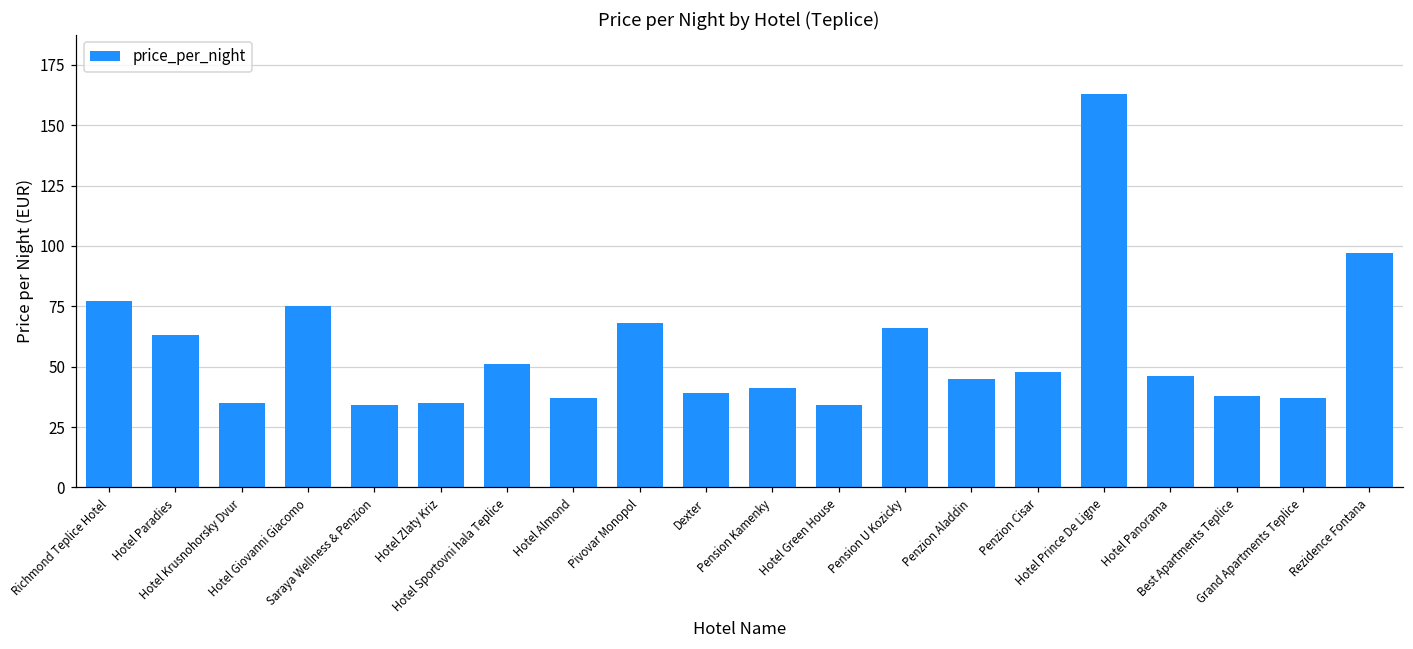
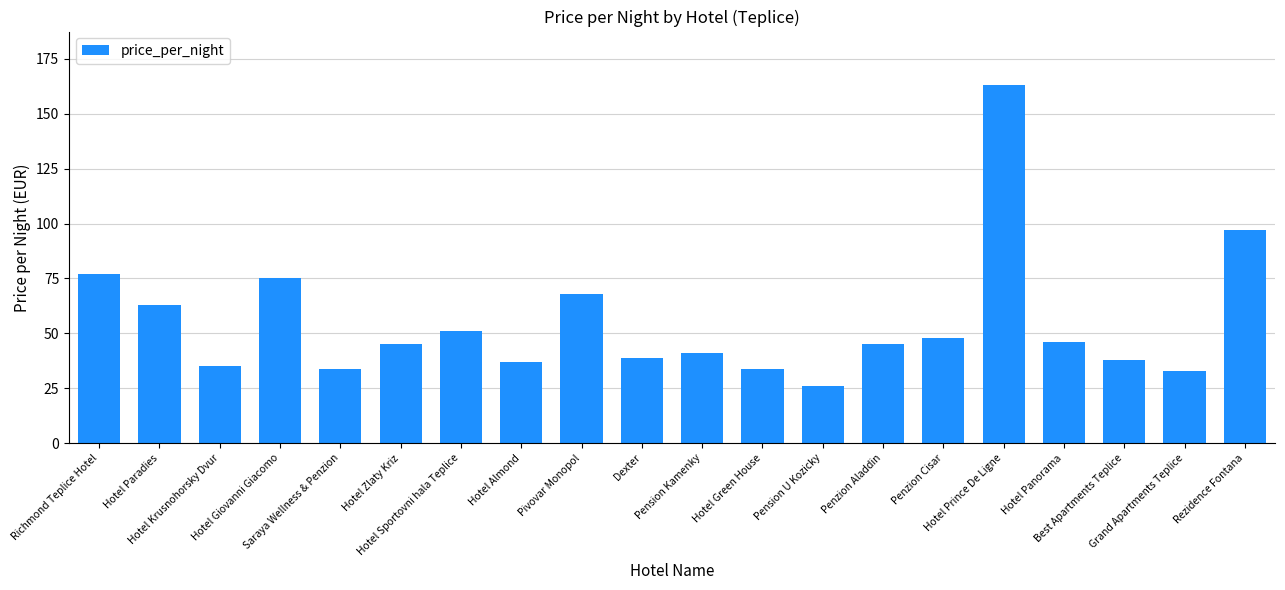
  {
    "Richmond Teplice Hotel": 77,
    "Hotel Paradies": 63,
    "Hotel Krusnohorsky Dvur": 35,
    "Hotel Giovanni Giacomo": 75,
    "Saraya Wellness & Penzion": 34,
-   "Hotel Zlaty Kriz": 35,
+   "Hotel Zlaty Kriz": 45,
    "Hotel Sportovni hala Teplice": 51,
    "Hotel Almond": 37,
    "Pivovar Monopol": 68,
    "Dexter": 39,
    "Pension Kamenky": 41,
    "Hotel Green House": 34,
-   "Pension U Kozicky": 66,
+   "Pension U Kozicky": 26,
    "Penzion Aladdin": 45,
    "Penzion Cisar": 48,
    "Hotel Prince De Ligne": 163,
    "Hotel Panorama": 46,
    "Best Apartments Teplice": 38,
-   "Grand Apartments Teplice": 37,
+   "Grand Apartments Teplice": 33,
    "Rezidence Fontana": 97
  }
